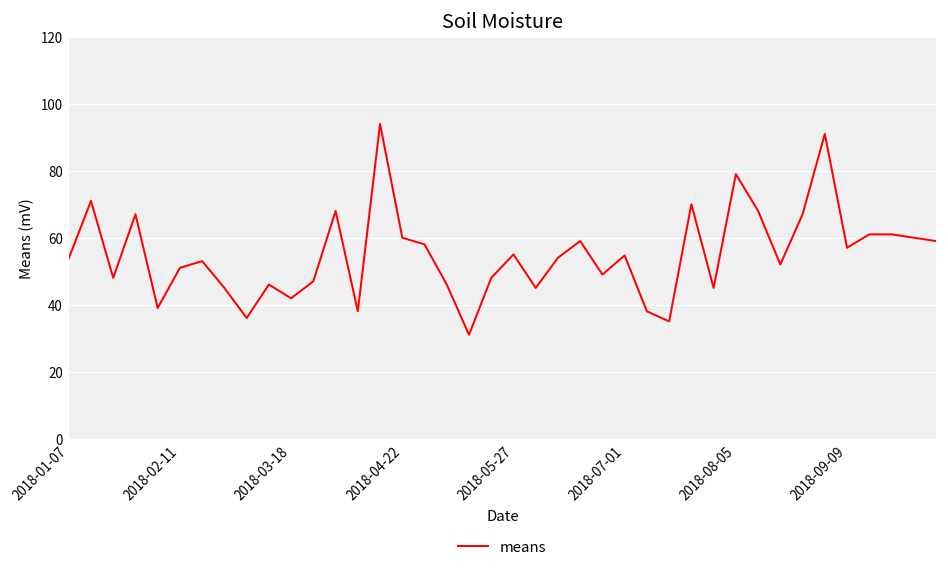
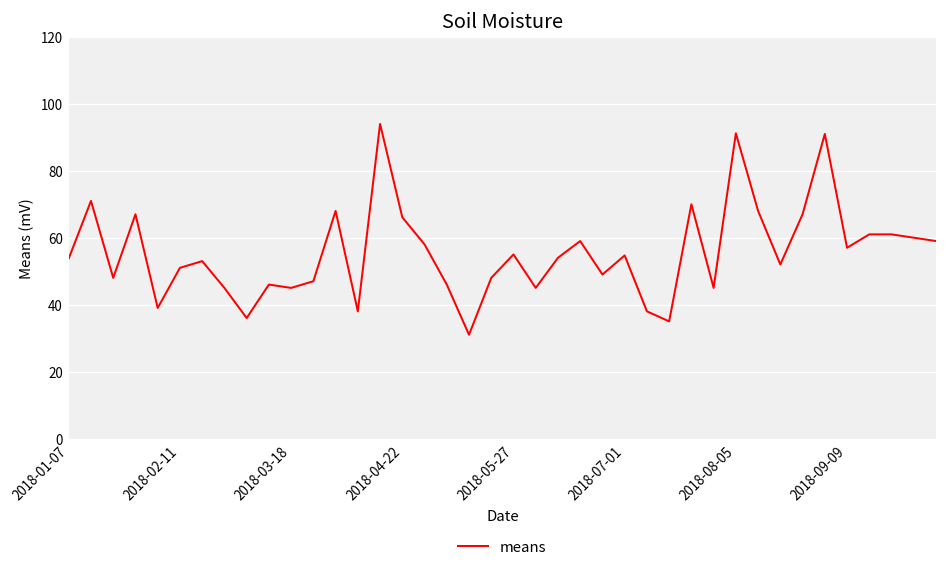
  {
    "2018-01-07": 54,
    "2018-02-11": 51,
-   "2018-03-18": 42,
-   "2018-04-22": 60,
+   "2018-03-18": 45,
+   "2018-04-22": 66,
    "2018-05-27": 55,
    "2018-07-01": 55,
-   "2018-08-05": 79,
+   "2018-08-05": 91,
    "2018-09-09": 57
  }
